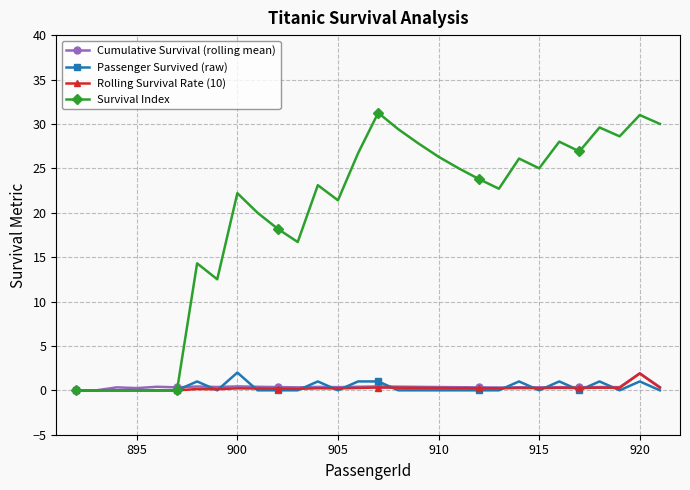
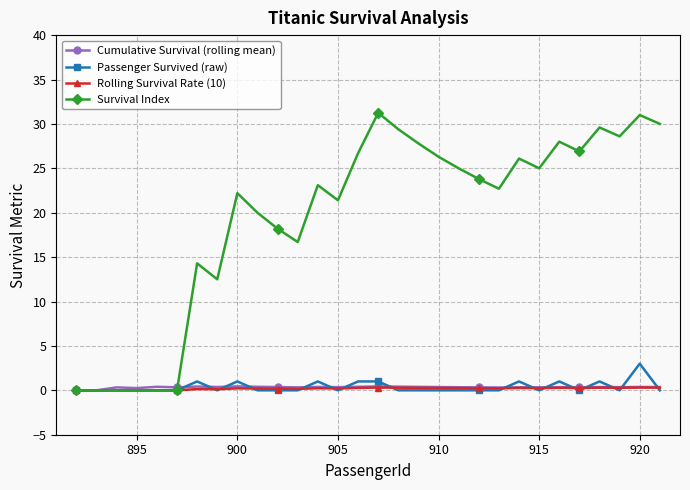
  {
    "Cumulative Survival (rolling mean)": {
-     "920": 2
+     "920": 0
    },
    "Passenger Survived (raw)": {
-     "900": 2,
-     "920": 1
+     "900": 1,
+     "920": 3
    },
    "Rolling Survival Rate (10)": {
-     "920": 2
+     "920": 0
    },
    "Survival Index": {
      "900": 22,
      "905": 21,
      "910": 26,
      "915": 25,
      "920": 31
    }
  }
